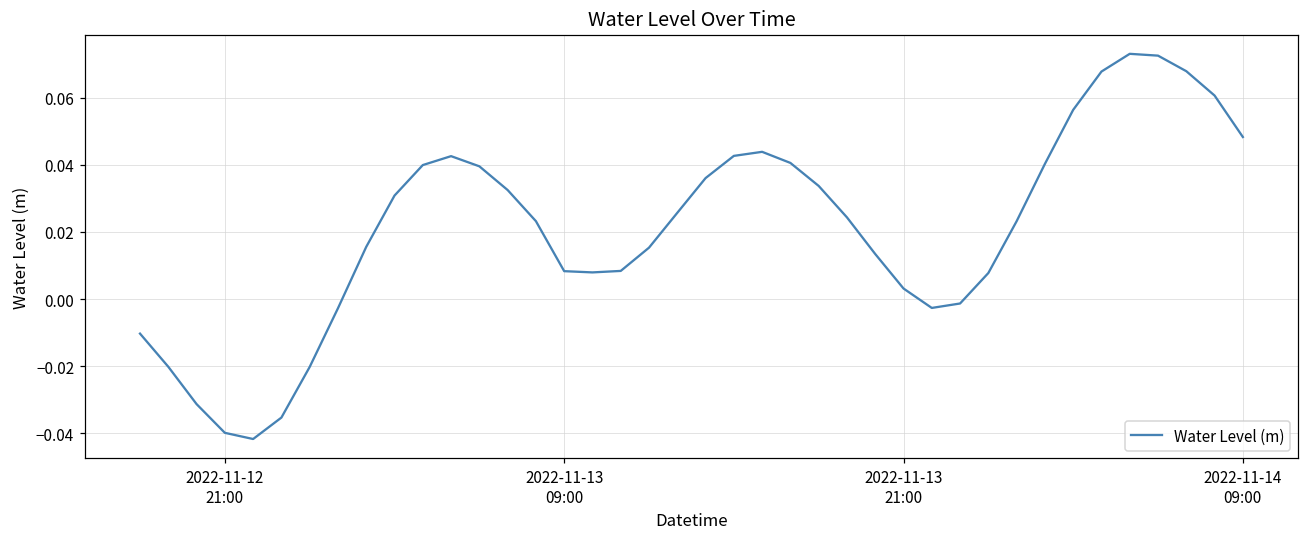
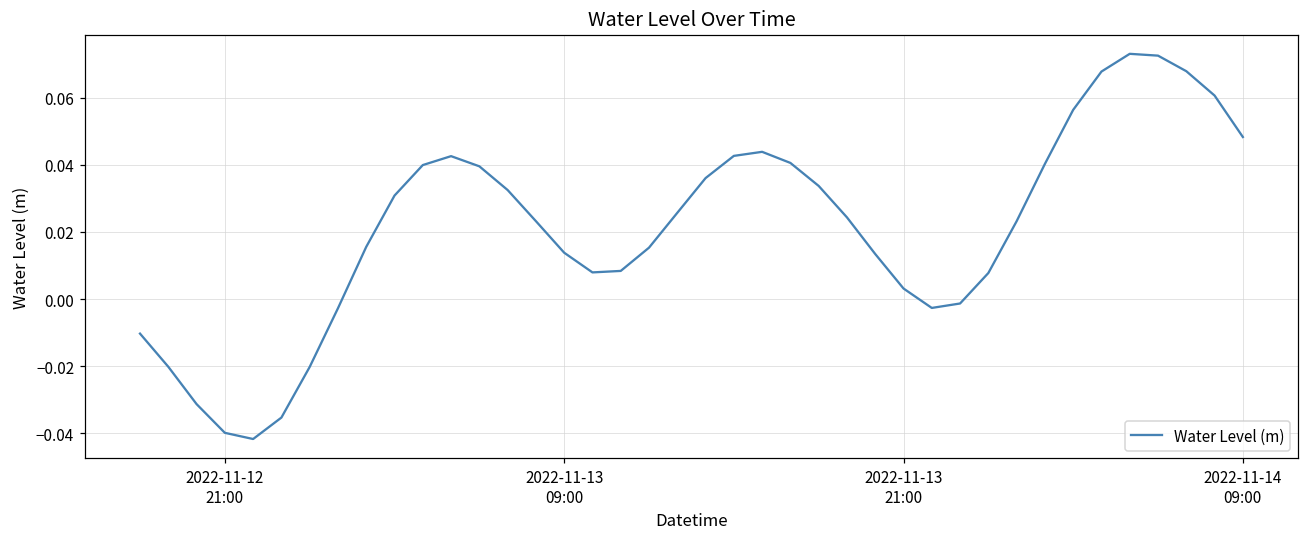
  {
    "2022-11-12 21:00": -0.040,
-   "2022-11-13 09:00": 0.008,
+   "2022-11-13 09:00": 0.014,
    "2022-11-13 21:00": 0.003,
    "2022-11-14 09:00": 0.048
  }
